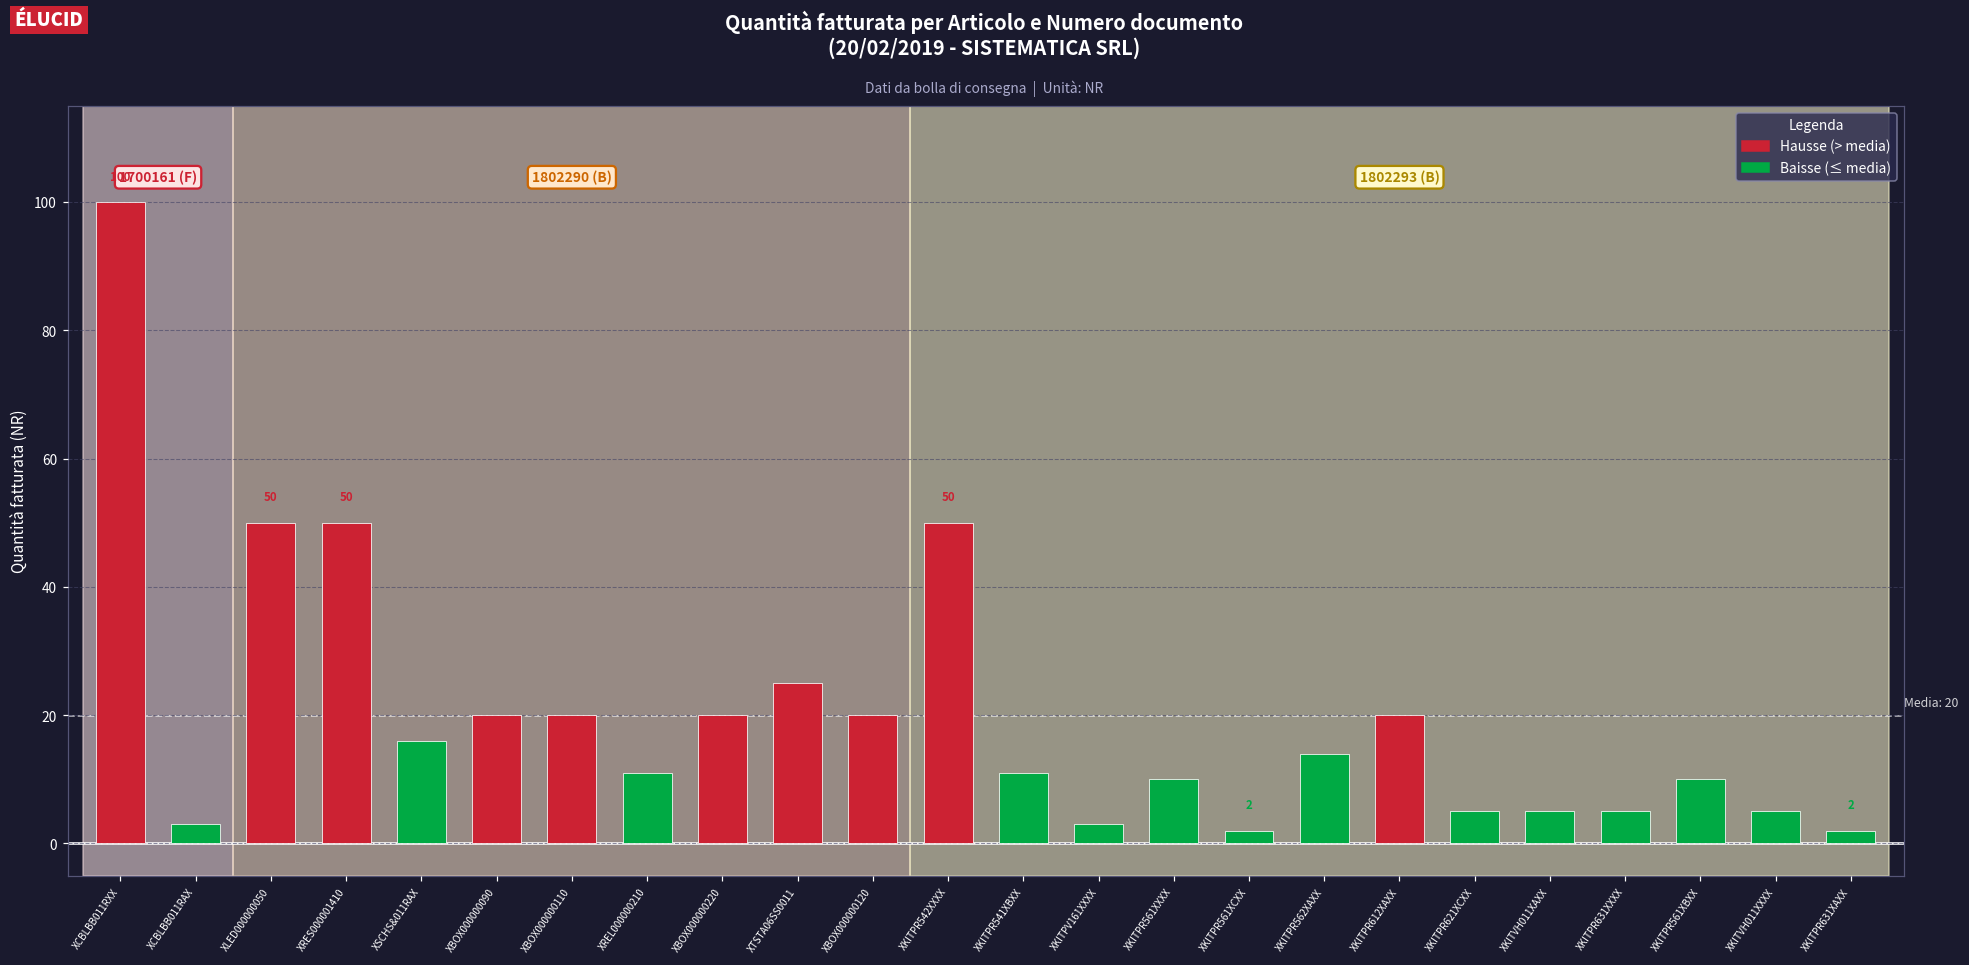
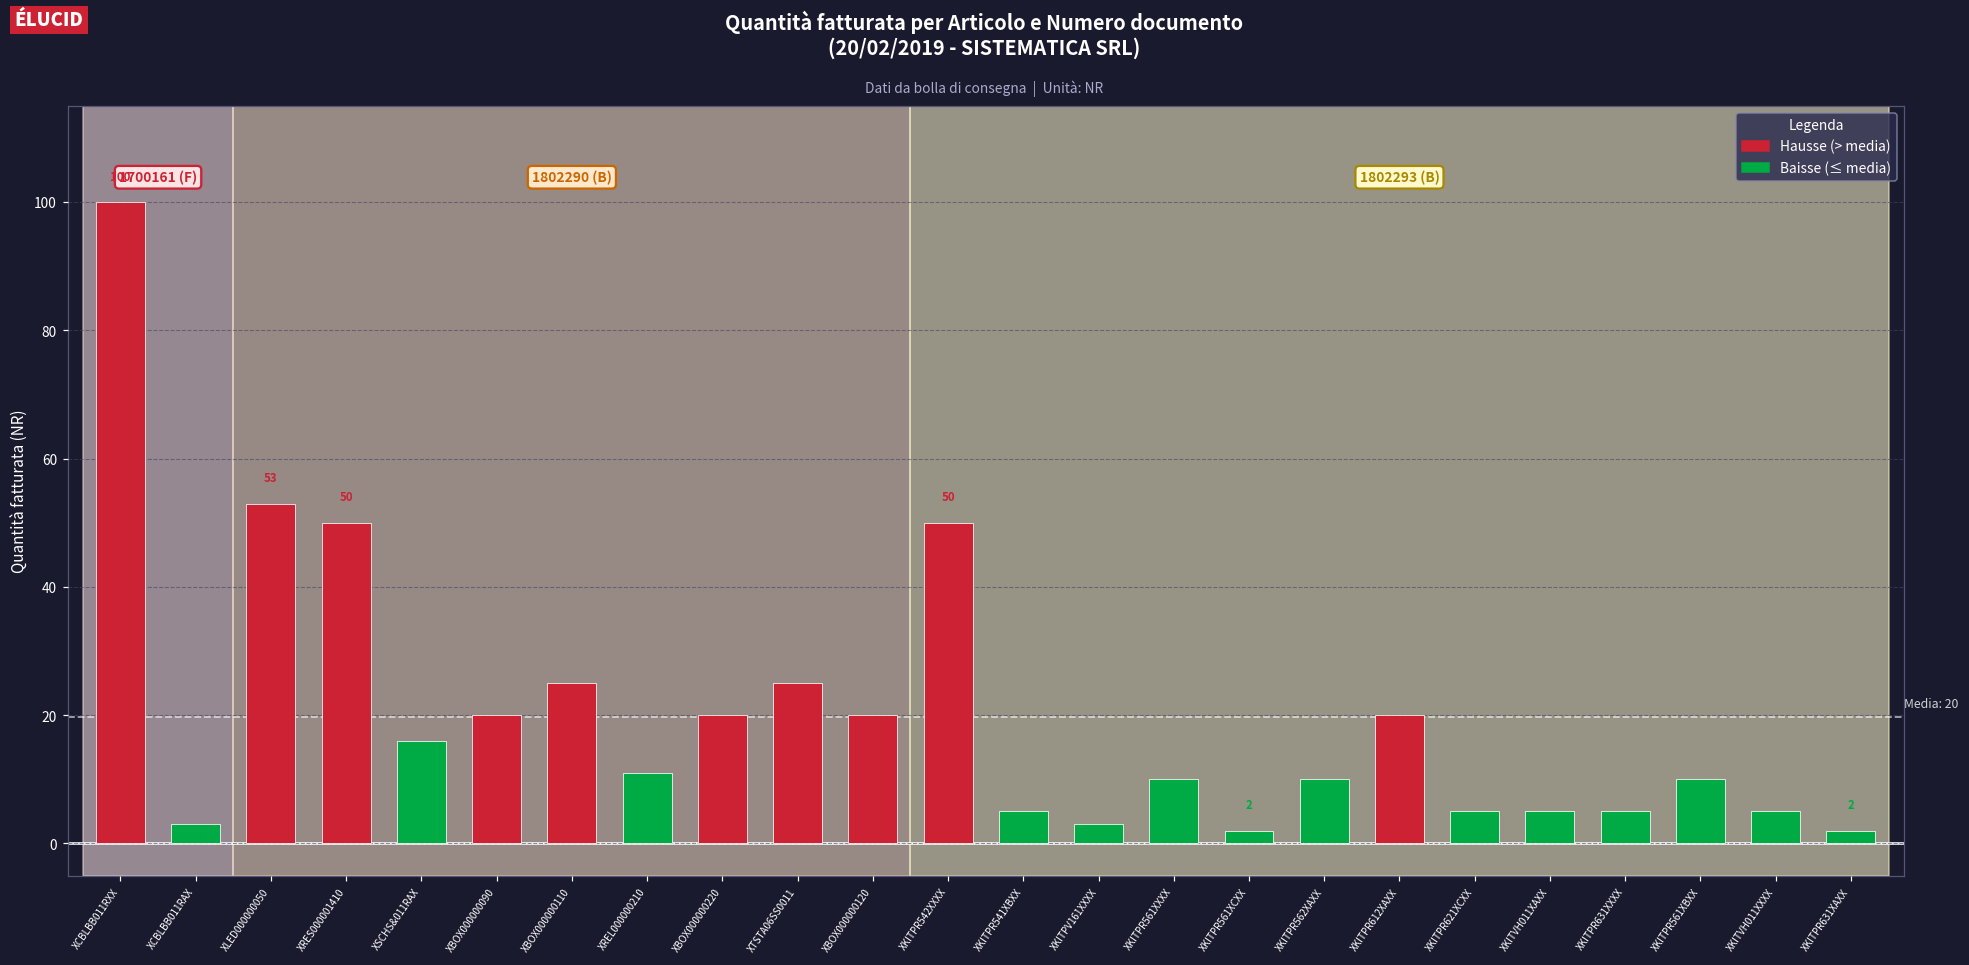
  {
-   "XLED000000050": 50,
+   "XLED000000050": 53,
    "XRES000001410": 50,
-   "XBOX000000110": 20,
+   "XBOX000000110": 25,
    "XKITPR542XXXX": 50,
-   "XKITPR541XBXX": 11,
+   "XKITPR541XBXX": 5,
    "XKITPR561XCXX": 2,
-   "XKITPR562XAXX": 14,
+   "XKITPR562XAXX": 10,
    "XKITPR631XAXX": 2
  }
